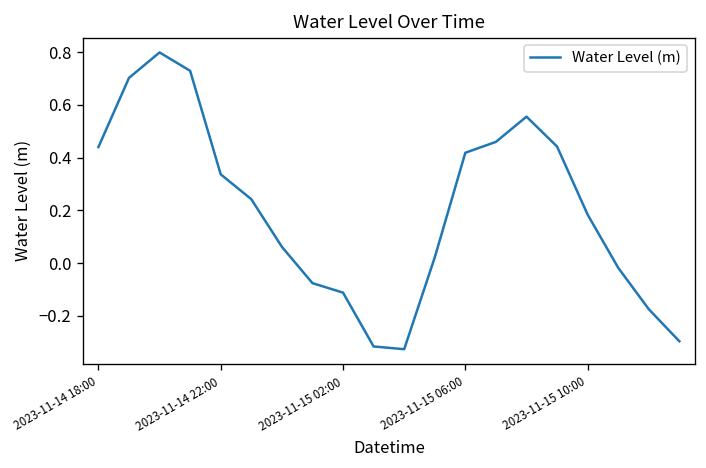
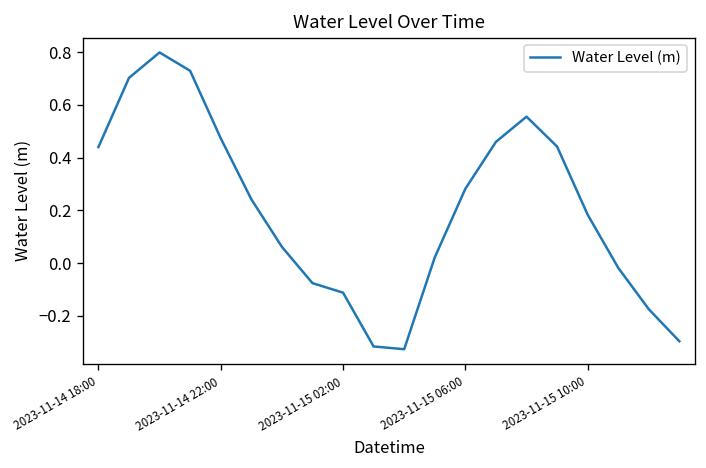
  {
    "2023-11-14 18:00": 0.44,
-   "2023-11-14 22:00": 0.34,
+   "2023-11-14 22:00": 0.47,
    "2023-11-15 02:00": -0.11,
-   "2023-11-15 06:00": 0.42,
+   "2023-11-15 06:00": 0.28,
    "2023-11-15 10:00": 0.18
  }
